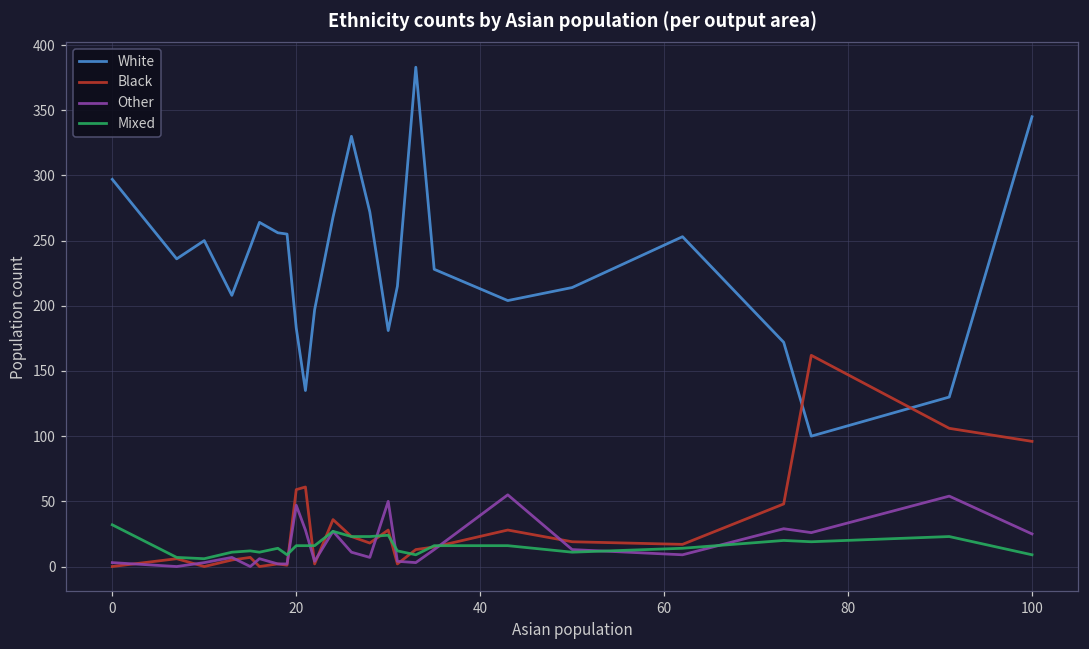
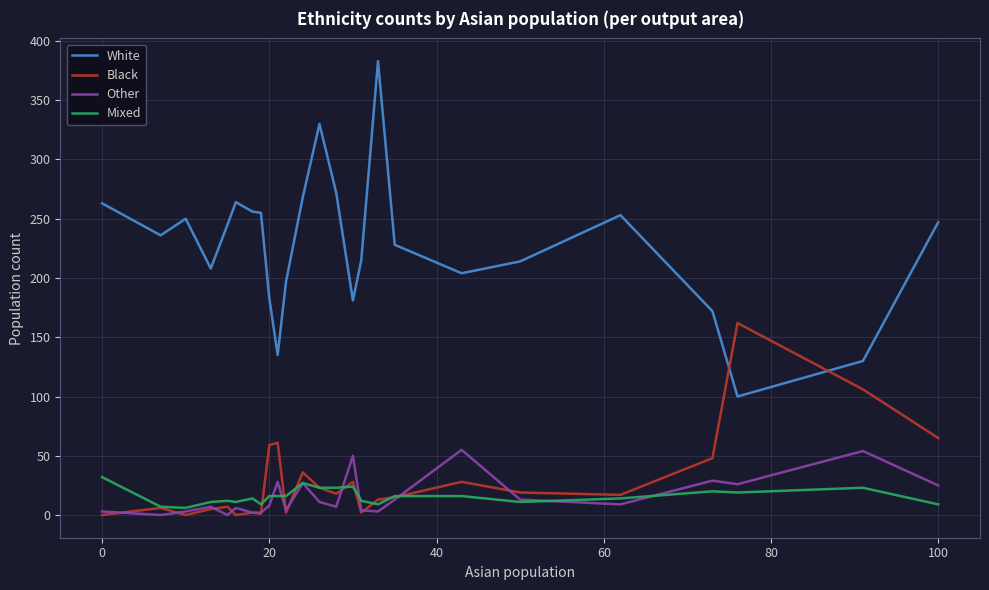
  {
    "White": {
-     "0": 297,
+     "0": 263,
      "20": 183,
-     "100": 345
+     "100": 247
    },
    "Black": {
      "0": 0,
      "20": 59,
-     "100": 96
+     "100": 65
    },
    "Other": {
      "0": 3,
-     "20": 47,
+     "20": 8,
      "100": 25
    },
    "Mixed": {
      "0": 32,
      "20": 16,
      "100": 9
    }
  }
